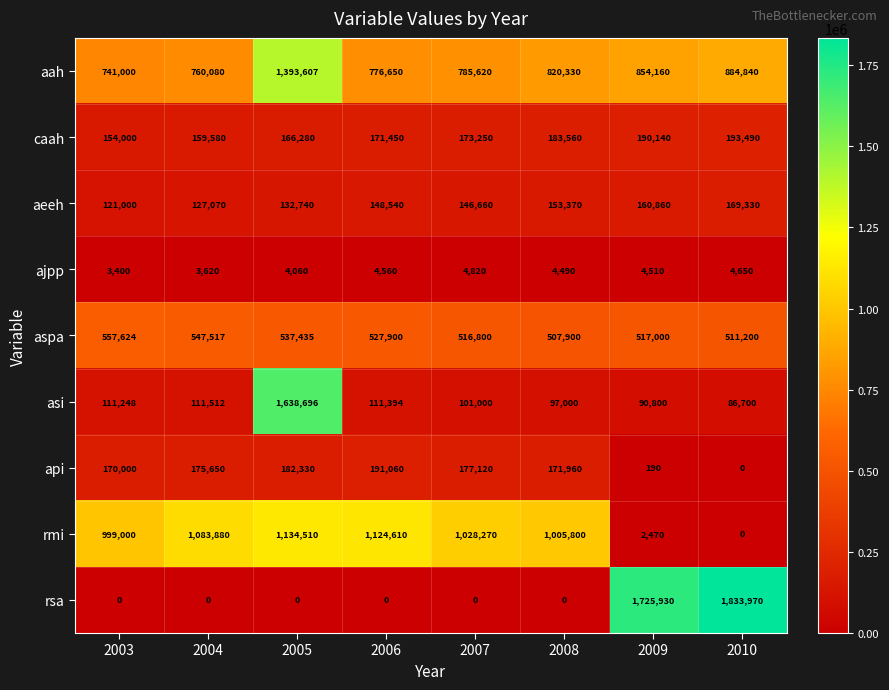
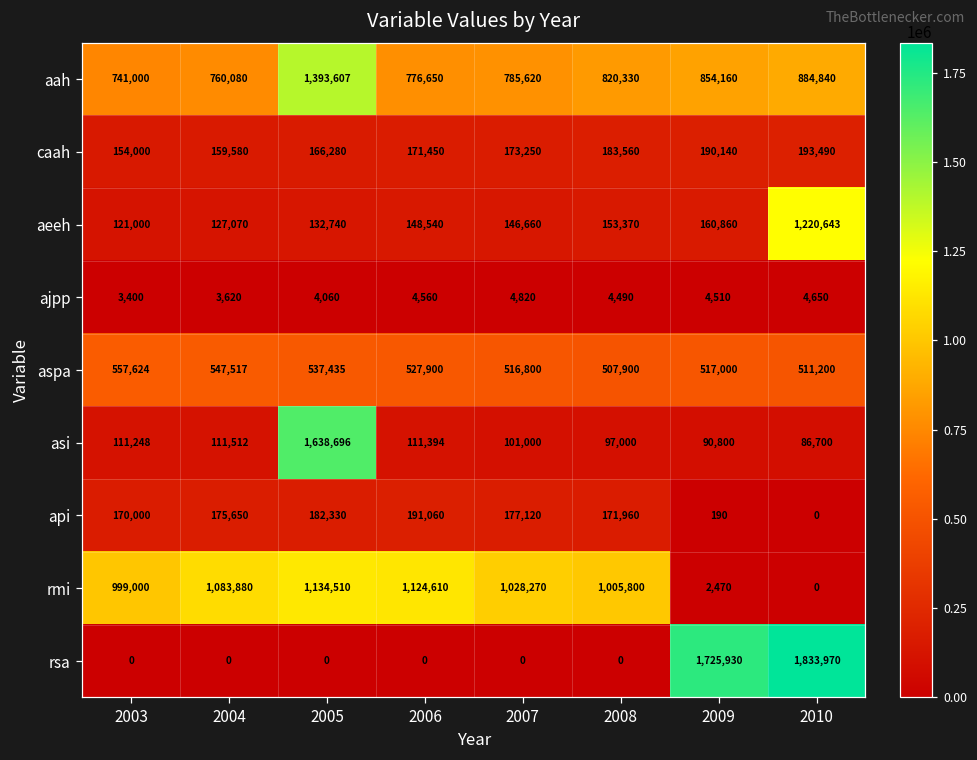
  {
    "aah": {
      "2003": "741,000",
      "2004": "760,080",
      "2005": "1,393,607",
      "2006": "776,650",
      "2007": "785,620",
      "2008": "820,330",
      "2009": "854,160",
      "2010": "884,840"
    },
    "caah": {
      "2003": "154,000",
      "2004": "159,580",
      "2005": "166,280",
      "2006": "171,450",
      "2007": "173,250",
      "2008": "183,560",
      "2009": "190,140",
      "2010": "193,490"
    },
    "aeeh": {
      "2003": "121,000",
      "2004": "127,070",
      "2005": "132,740",
      "2006": "148,540",
      "2007": "146,660",
      "2008": "153,370",
      "2009": "160,860",
-     "2010": "169,330"
+     "2010": "1,220,643"
    },
    "ajpp": {
      "2003": "3,400",
      "2004": "3,620",
      "2005": "4,060",
      "2006": "4,560",
      "2007": "4,820",
      "2008": "4,490",
      "2009": "4,510",
      "2010": "4,650"
    },
    "aspa": {
      "2003": "557,624",
      "2004": "547,517",
      "2005": "537,435",
      "2006": "527,900",
      "2007": "516,800",
      "2008": "507,900",
      "2009": "517,000",
      "2010": "511,200"
    },
    "asi": {
      "2003": "111,248",
      "2004": "111,512",
      "2005": "1,638,696",
      "2006": "111,394",
      "2007": "101,000",
      "2008": "97,000",
      "2009": "90,800",
      "2010": "86,700"
    },
    "api": {
      "2003": "170,000",
      "2004": "175,650",
      "2005": "182,330",
      "2006": "191,060",
      "2007": "177,120",
      "2008": "171,960",
      "2009": "190",
      "2010": "0"
    },
    "rmi": {
      "2003": "999,000",
      "2004": "1,083,880",
      "2005": "1,134,510",
      "2006": "1,124,610",
      "2007": "1,028,270",
      "2008": "1,005,800",
      "2009": "2,470",
      "2010": "0"
    },
    "rsa": {
      "2003": "0",
      "2004": "0",
      "2005": "0",
      "2006": "0",
      "2007": "0",
      "2008": "0",
      "2009": "1,725,930",
      "2010": "1,833,970"
    }
  }
